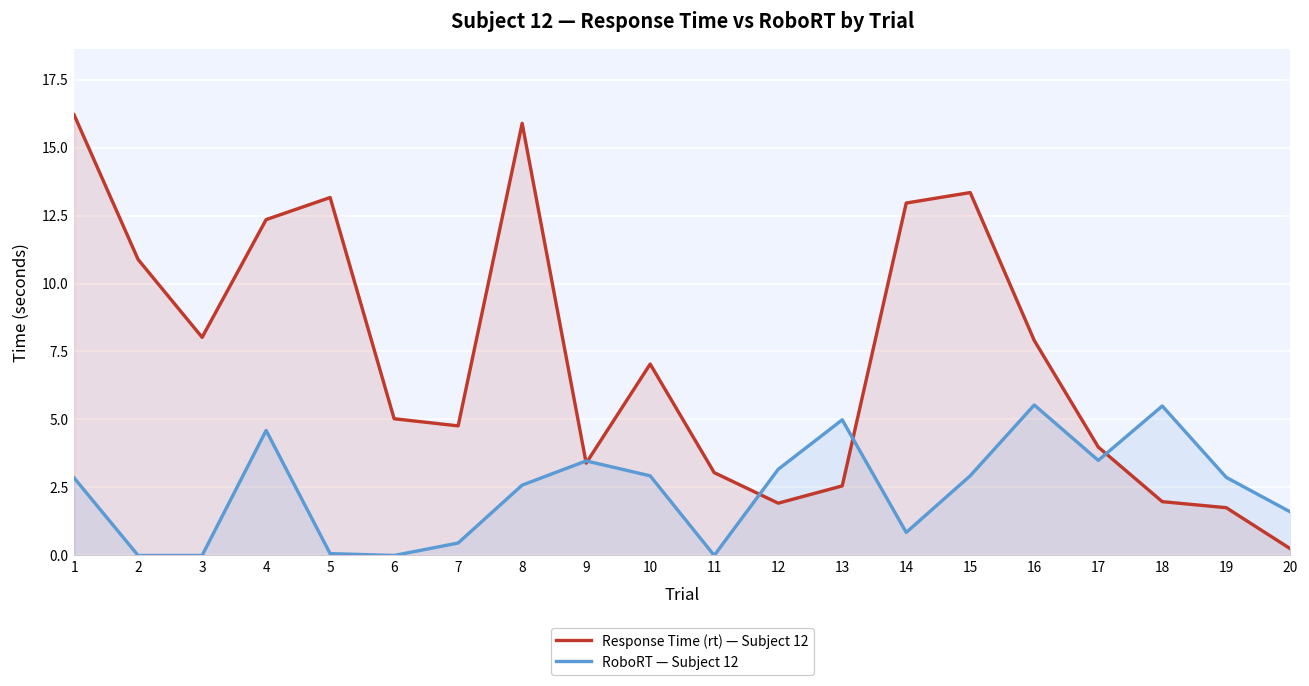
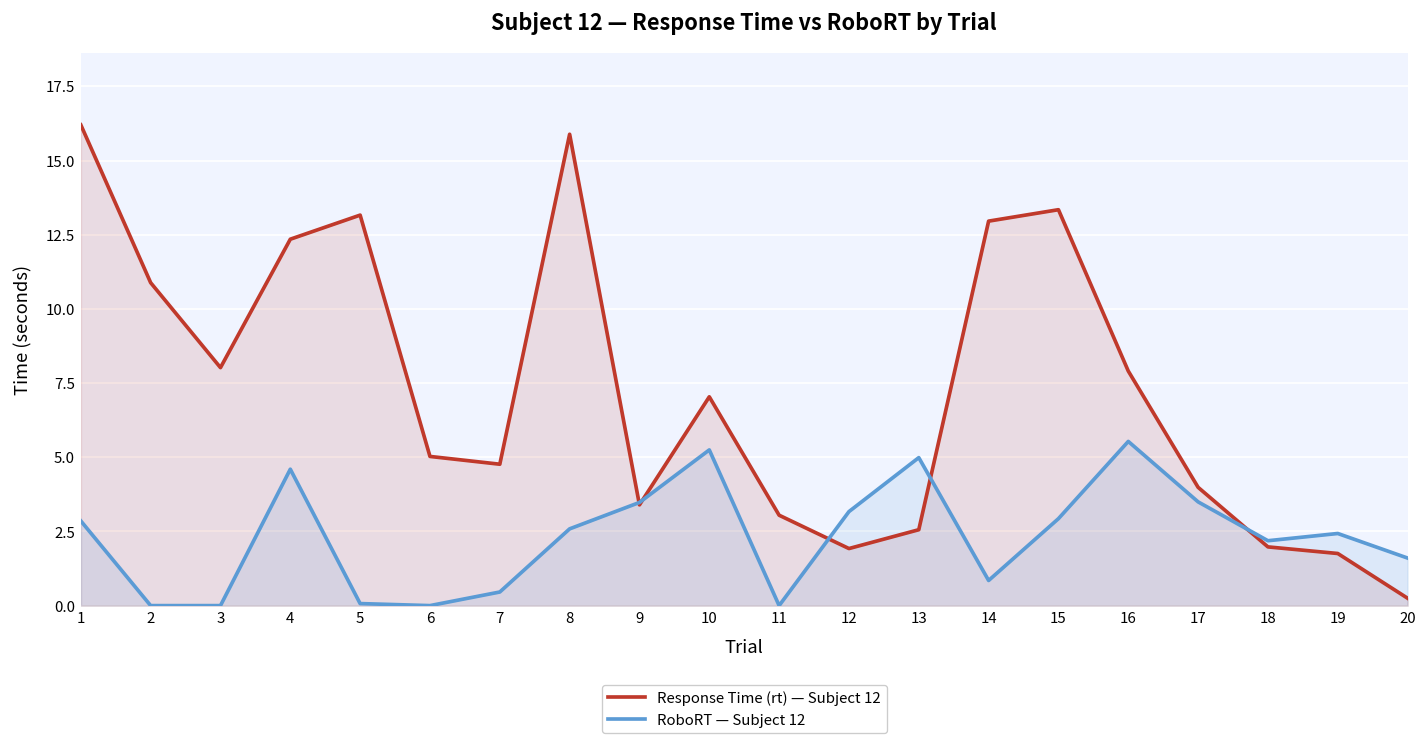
  {
    "Response Time (rt) — Subject 12": {
      "1": 16.2,
      "2": 10.9,
      "3": 8.0,
      "4": 12.3,
      "5": 13.2,
      "6": 5.0,
      "7": 4.8,
      "8": 15.9,
      "10": 7.0,
      "11": 3.0,
      "12": 1.9,
      "13": 2.6,
      "14": 13.0,
      "15": 13.3,
      "16": 7.9,
      "17": 4.0,
      "18": 2.0,
      "19": 1.8,
      "20": 0.2
    },
    "RoboRT — Subject 12": {
      "1": 2.9,
      "2": 0.0,
      "3": 0.0,
      "4": 4.6,
      "5": 0.1,
      "6": 0.0,
      "7": 0.5,
      "8": 2.6,
-     "10": 2.9,
+     "10": 5.2,
      "11": 0.0,
      "12": 3.2,
      "13": 5.0,
      "14": 0.8,
      "15": 2.9,
      "16": 5.5,
      "17": 3.5,
-     "18": 5.5,
-     "19": 2.9,
+     "18": 2.2,
+     "19": 2.4,
      "20": 1.6
    }
  }
